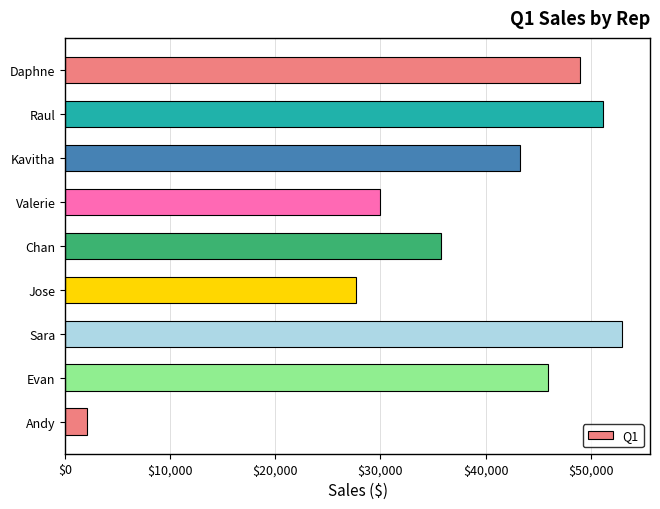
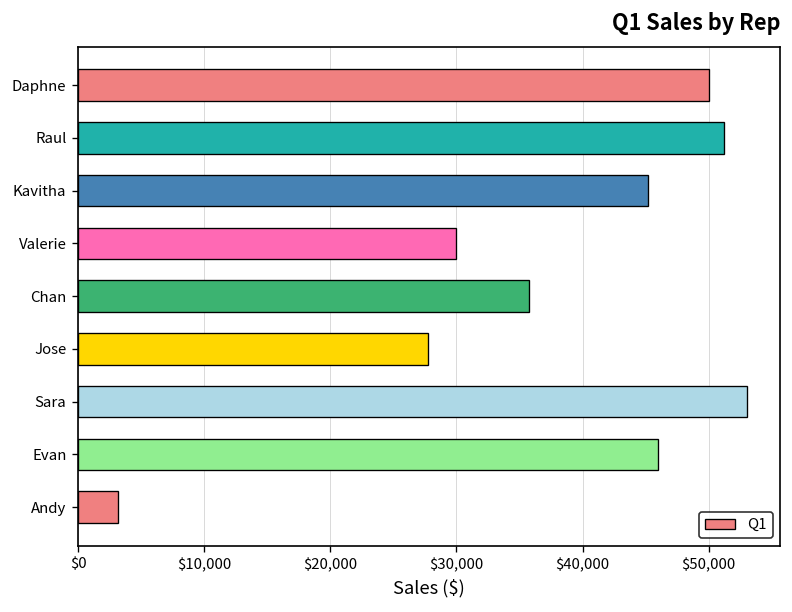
  {
-   "Daphne": "$49,000",
+   "Daphne": "$50,000",
    "Raul": "$51,200",
-   "Kavitha": "$43,300",
+   "Kavitha": "$45,200",
    "Valerie": "$30,000",
    "Chan": "$35,800",
    "Jose": "$27,700",
    "Sara": "$53,000",
    "Evan": "$46,000",
-   "Andy": "$2,100"
+   "Andy": "$3,200"
  }
